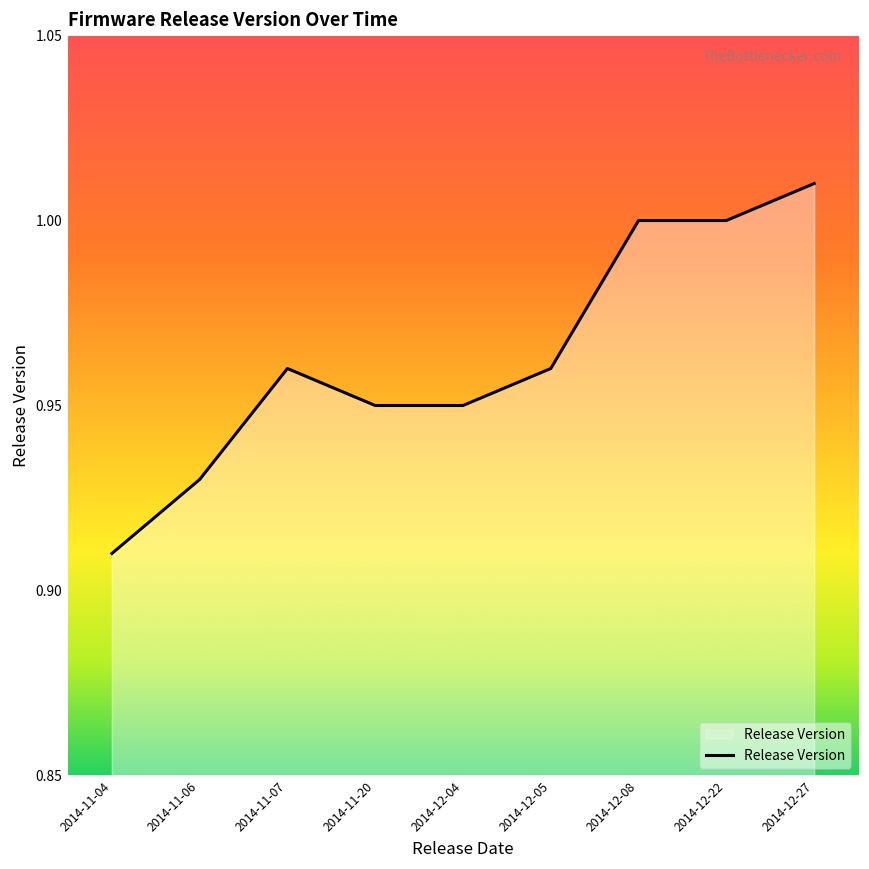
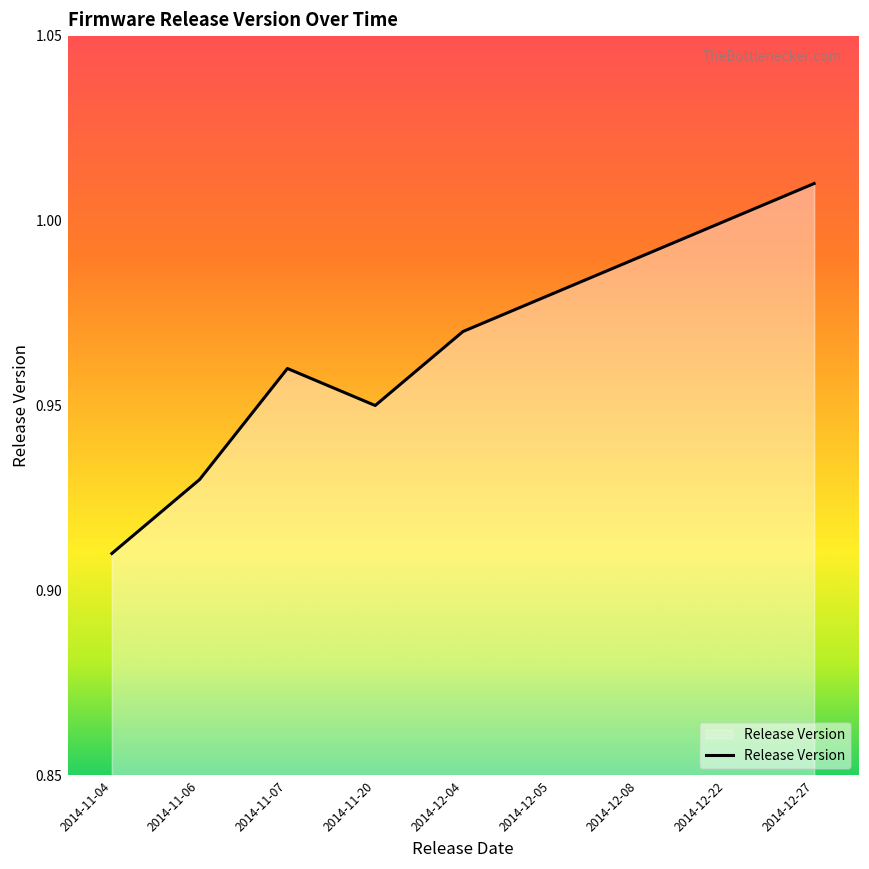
  {
    "2014-11-04": 0.91,
    "2014-11-06": 0.93,
    "2014-11-07": 0.96,
    "2014-11-20": 0.95,
-   "2014-12-04": 0.95,
-   "2014-12-05": 0.96,
-   "2014-12-08": 1.00,
+   "2014-12-04": 0.97,
+   "2014-12-05": 0.98,
+   "2014-12-08": 0.99,
    "2014-12-22": 1.00,
    "2014-12-27": 1.01
  }
